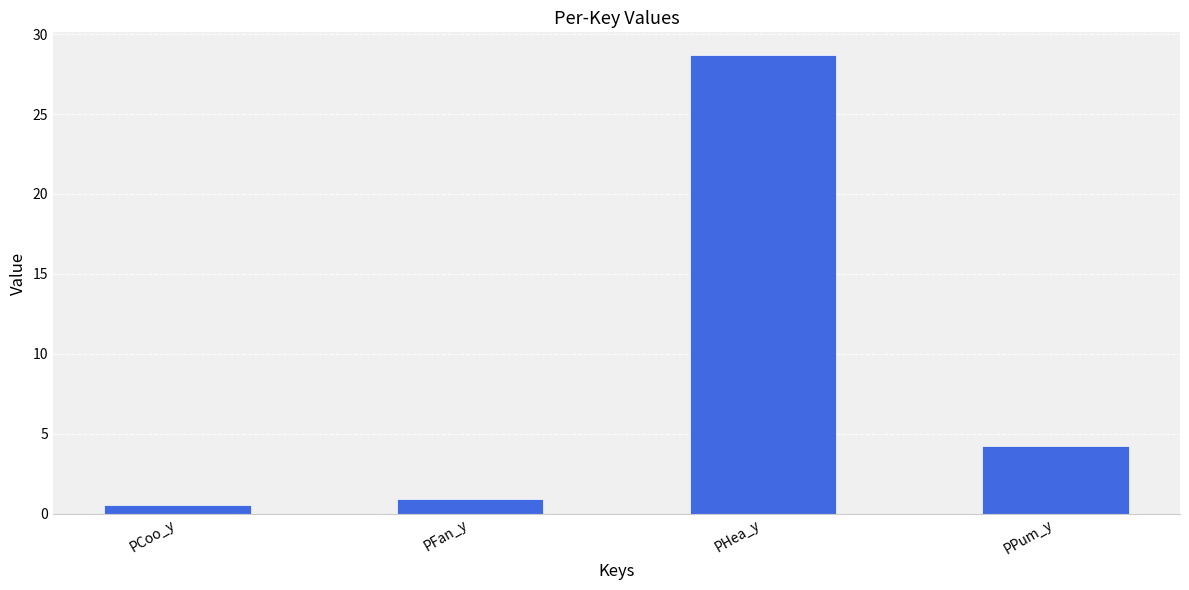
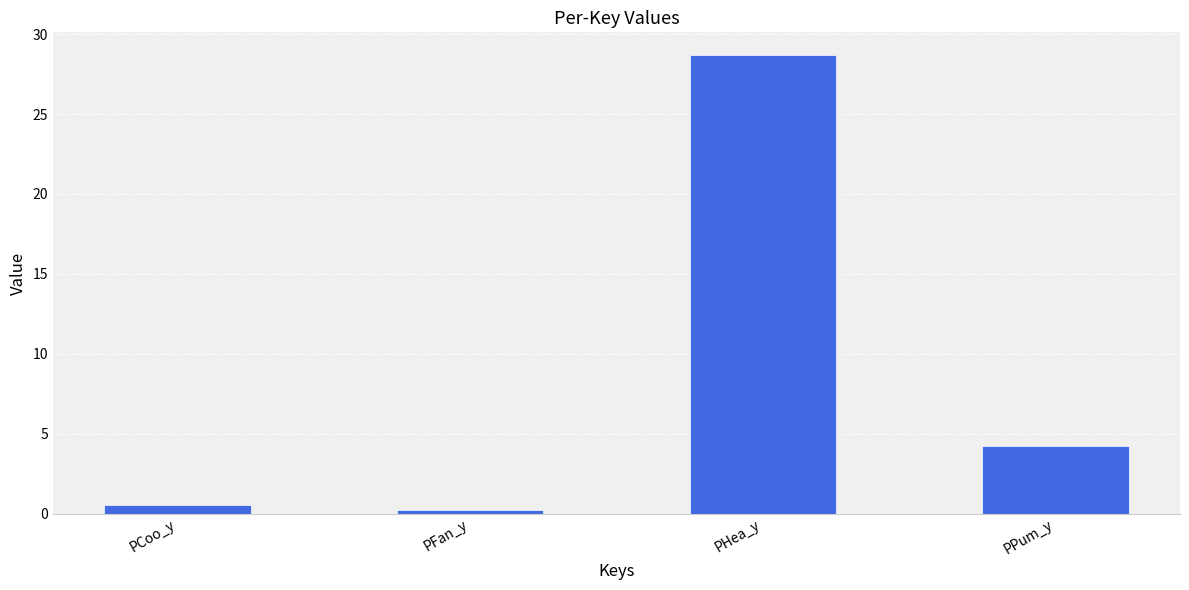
  {
    "PCoo_y": 0.5,
-   "PFan_y": 0.9,
+   "PFan_y": 0.2,
    "PHea_y": 28.7,
    "PPum_y": 4.2
  }
